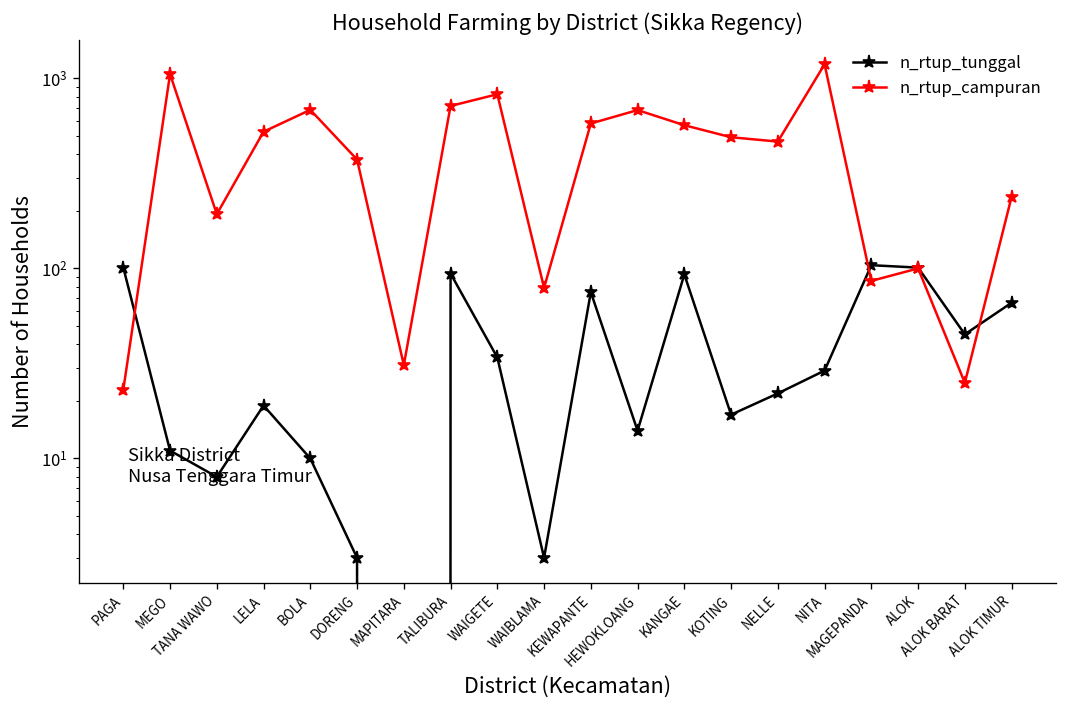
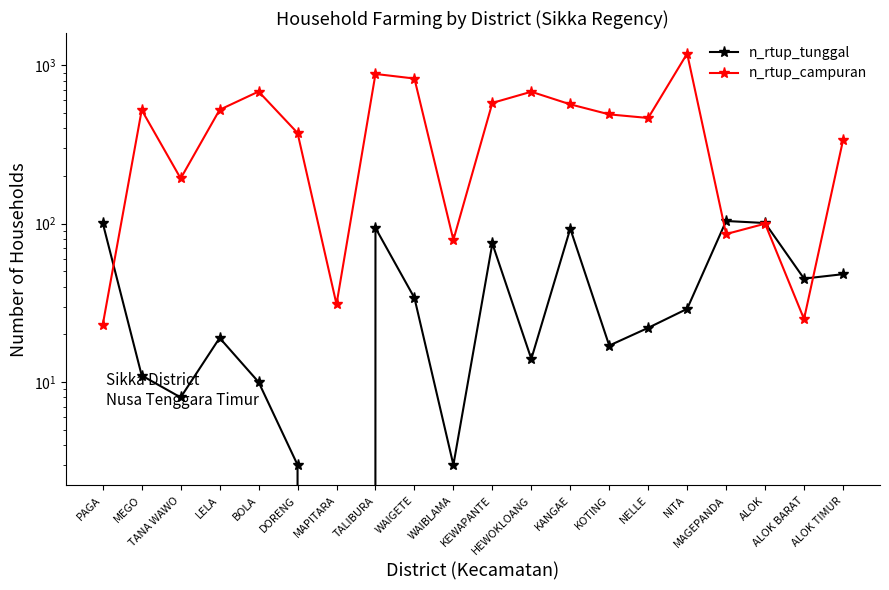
  {
    "n_rtup_tunggal": {
      "PAGA": 100,
      "MEGO": 11,
      "TANA WAWO": 8,
      "LELA": 19,
      "BOLA": 10,
      "DORENG": 3,
      "TALIBURA": 90,
      "WAIGETE": 34,
      "WAIBLAMA": 3,
      "KEWAPANTE": 80,
      "HEWOKLOANG": 14,
      "KANGAE": 90,
      "KOTING": 17,
      "NELLE": 22,
      "NITA": 29,
      "MAGEPANDA": 100,
      "ALOK BARAT": 45,
-     "ALOK TIMUR": 66
+     "ALOK TIMUR": 48
    },
    "n_rtup_campuran": {
      "PAGA": 23,
-     "MEGO": 1100,
+     "MEGO": 520,
      "TANA WAWO": 190,
      "LELA": 520,
      "BOLA": 680,
      "DORENG": 370,
      "MAPITARA": 31,
-     "TALIBURA": 700,
+     "TALIBURA": 900,
      "WAIGETE": 800,
      "WAIBLAMA": 80,
      "KEWAPANTE": 580,
      "HEWOKLOANG": 680,
      "KANGAE": 570,
      "KOTING": 490,
      "NELLE": 470,
      "NITA": 1200,
      "MAGEPANDA": 90,
      "ALOK BARAT": 25,
-     "ALOK TIMUR": 240
+     "ALOK TIMUR": 340
    }
  }
